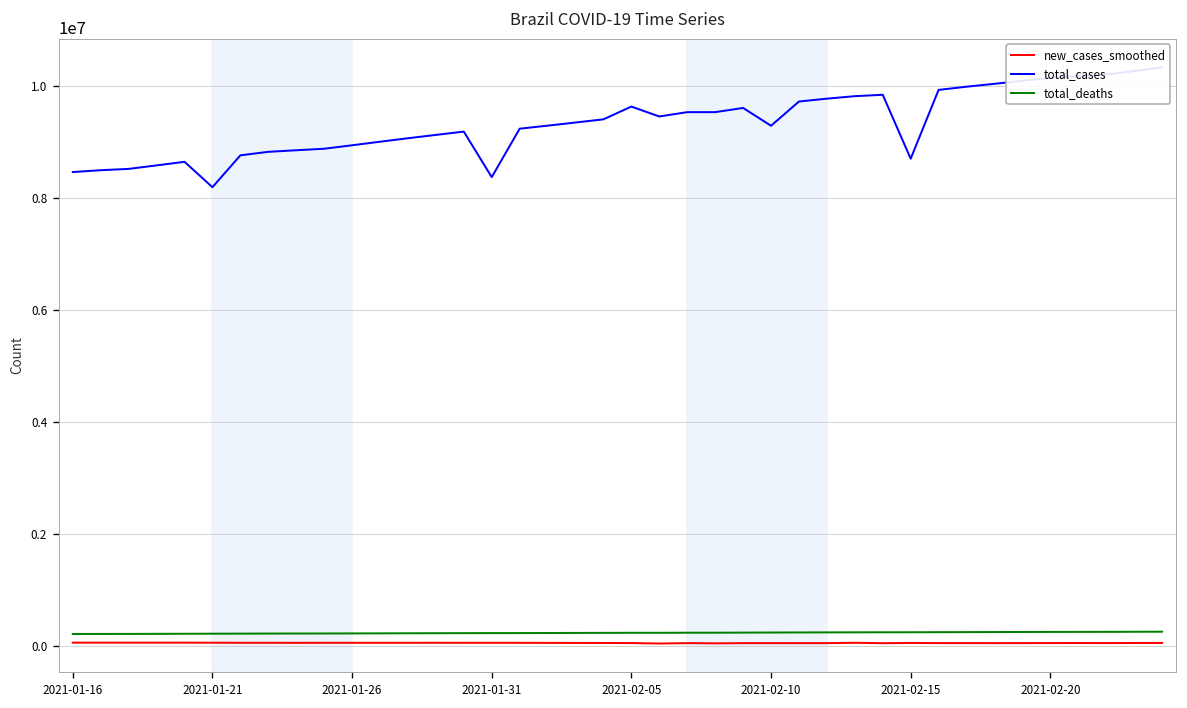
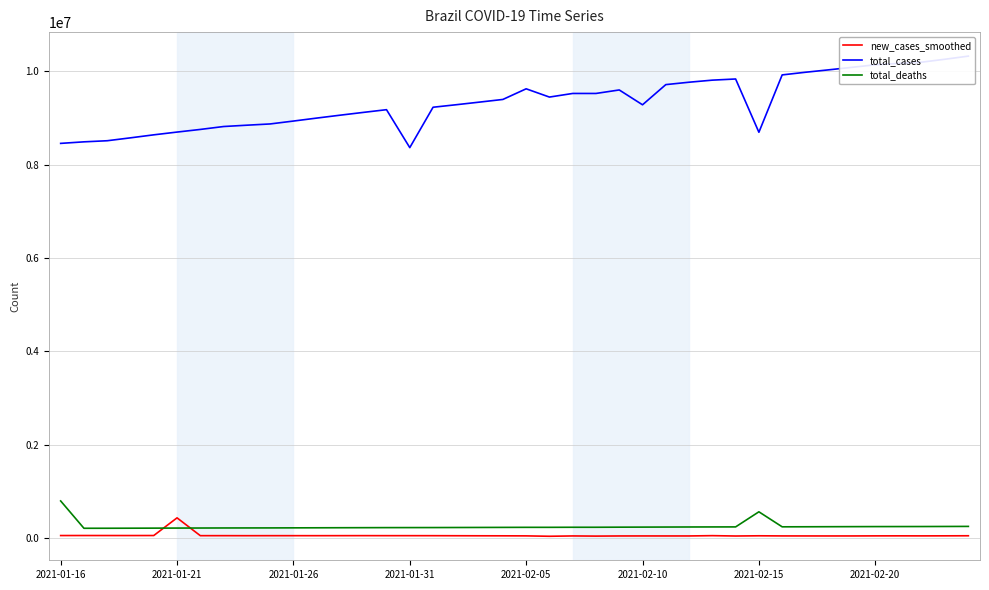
  {
    "new_cases_smoothed": {
      "2021-01-16": 100000,
-     "2021-01-21": 100000,
+     "2021-01-21": 400000,
      "2021-01-26": 100000,
      "2021-01-31": 100000,
      "2021-02-05": 0,
      "2021-02-10": 0,
      "2021-02-15": 0,
      "2021-02-20": 0
    },
    "total_cases": {
      "2021-01-16": 8500000,
-     "2021-01-21": 8200000,
+     "2021-01-21": 8700000,
      "2021-01-26": 8900000,
      "2021-01-31": 8400000,
      "2021-02-05": 9600000,
      "2021-02-10": 9300000,
      "2021-02-15": 8700000
    },
    "total_deaths": {
-     "2021-01-16": 200000,
+     "2021-01-16": 800000,
      "2021-01-21": 200000,
      "2021-01-26": 200000,
      "2021-01-31": 200000,
      "2021-02-05": 200000,
      "2021-02-10": 200000,
-     "2021-02-15": 200000,
+     "2021-02-15": 600000,
      "2021-02-20": 200000
    }
  }
